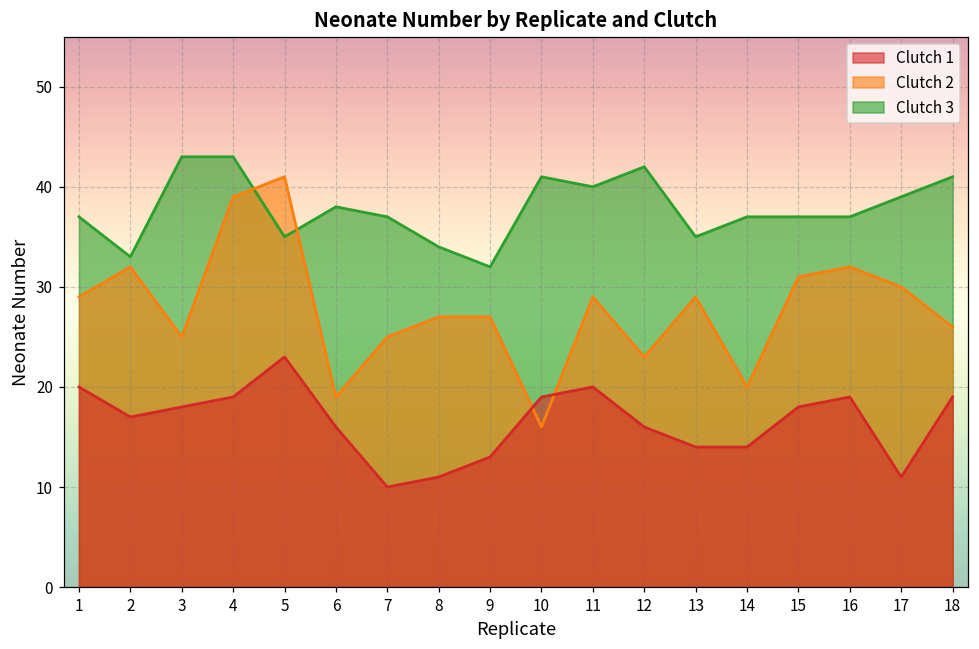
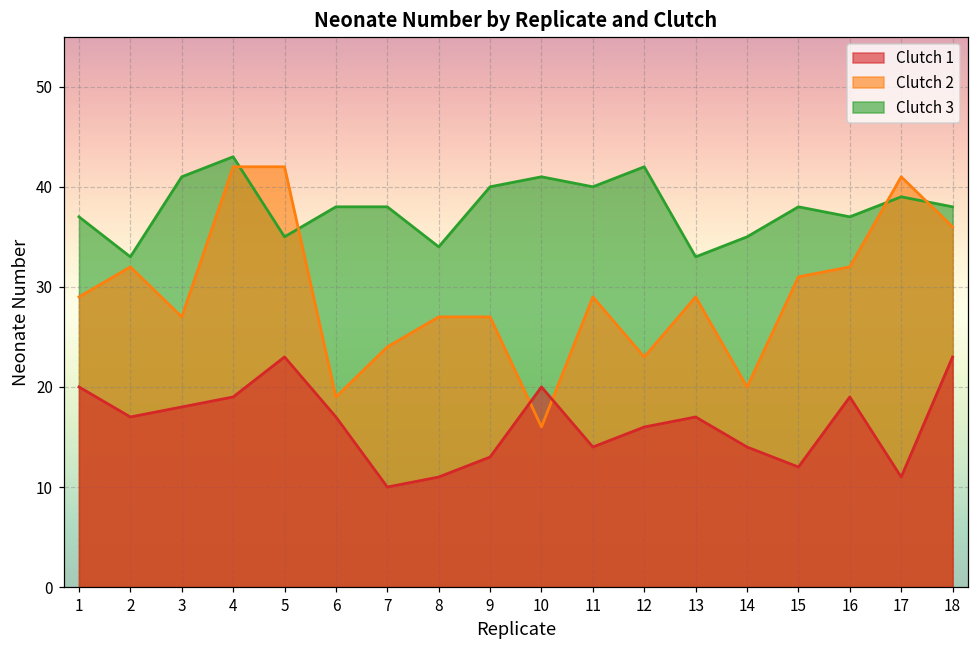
  {
    "Clutch 1": {
      "1": 20,
      "2": 17,
      "3": 18,
      "4": 19,
      "5": 23,
-     "6": 16,
+     "6": 17,
      "7": 10,
      "8": 11,
      "9": 13,
-     "10": 19,
-     "11": 20,
+     "10": 20,
+     "11": 14,
      "12": 16,
-     "13": 14,
+     "13": 17,
      "14": 14,
-     "15": 18,
+     "15": 12,
      "16": 19,
      "17": 11,
-     "18": 19
+     "18": 23
    },
    "Clutch 2": {
      "1": 29,
      "2": 32,
-     "3": 25,
-     "4": 39,
-     "5": 41,
+     "3": 27,
+     "4": 42,
+     "5": 42,
      "6": 19,
-     "7": 25,
+     "7": 24,
      "8": 27,
      "9": 27,
      "10": 16,
      "11": 29,
      "12": 23,
      "13": 29,
      "14": 20,
      "15": 31,
      "16": 32,
-     "17": 30,
-     "18": 26
+     "17": 41,
+     "18": 36
    },
    "Clutch 3": {
      "1": 37,
      "2": 33,
-     "3": 43,
+     "3": 41,
      "4": 43,
      "5": 35,
      "6": 38,
-     "7": 37,
+     "7": 38,
      "8": 34,
-     "9": 32,
+     "9": 40,
      "10": 41,
      "11": 40,
      "12": 42,
-     "13": 35,
-     "14": 37,
-     "15": 37,
+     "13": 33,
+     "14": 35,
+     "15": 38,
      "16": 37,
      "17": 39,
-     "18": 41
+     "18": 38
    }
  }
